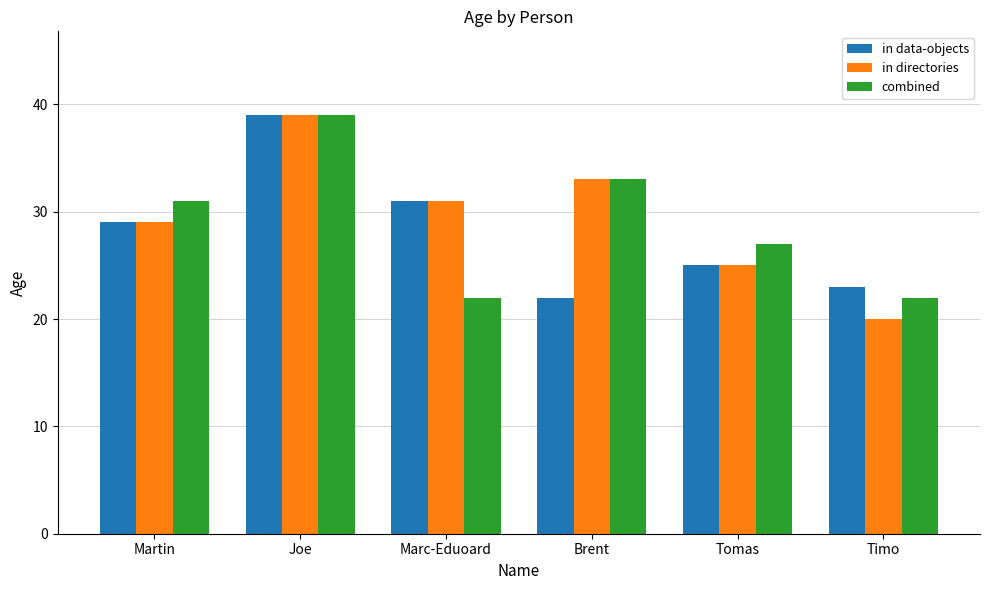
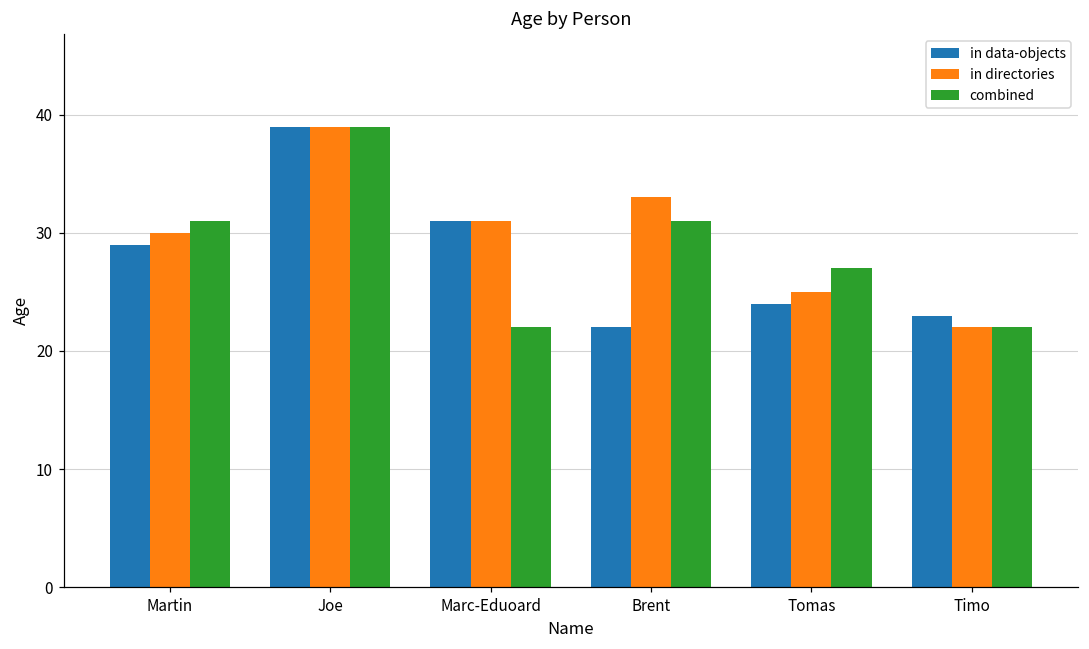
  {
    "in data-objects": {
      "Martin": 29,
      "Joe": 39,
      "Marc-Eduoard": 31,
      "Brent": 22,
-     "Tomas": 25,
+     "Tomas": 24,
      "Timo": 23
    },
    "in directories": {
-     "Martin": 29,
+     "Martin": 30,
      "Joe": 39,
      "Marc-Eduoard": 31,
      "Brent": 33,
      "Tomas": 25,
-     "Timo": 20
+     "Timo": 22
    },
    "combined": {
      "Martin": 31,
      "Joe": 39,
      "Marc-Eduoard": 22,
-     "Brent": 33,
+     "Brent": 31,
      "Tomas": 27,
      "Timo": 22
    }
  }
